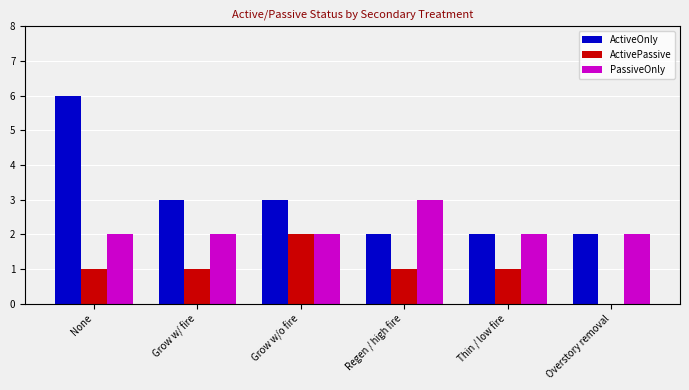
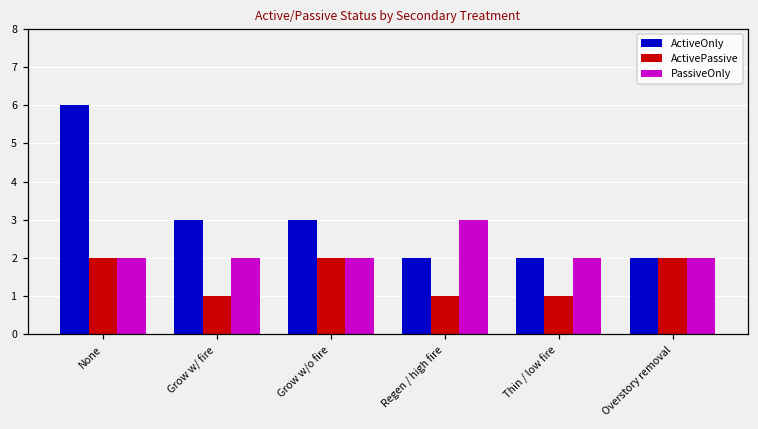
  {
    "ActiveOnly": {
      "None": 6,
      "Grow w/ fire": 3,
      "Grow w/o fire": 3,
      "Regen / high fire": 2,
      "Thin / low fire": 2,
      "Overstory removal": 2
    },
    "ActivePassive": {
-     "None": 1,
+     "None": 2,
      "Grow w/ fire": 1,
      "Grow w/o fire": 2,
      "Regen / high fire": 1,
      "Thin / low fire": 1,
-     "Overstory removal": 0
+     "Overstory removal": 2
    },
    "PassiveOnly": {
      "None": 2,
      "Grow w/ fire": 2,
      "Grow w/o fire": 2,
      "Regen / high fire": 3,
      "Thin / low fire": 2,
      "Overstory removal": 2
    }
  }
